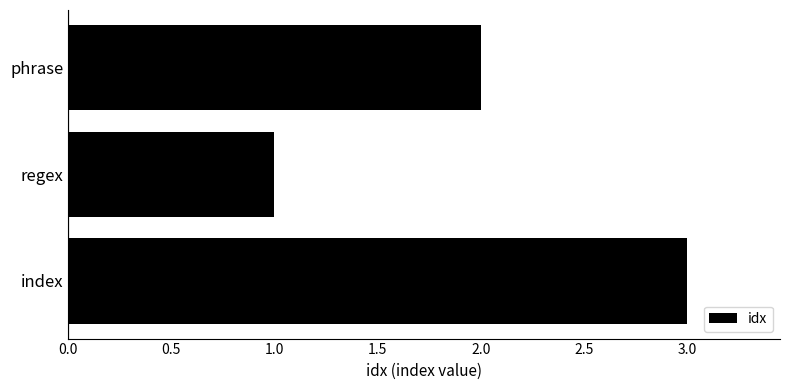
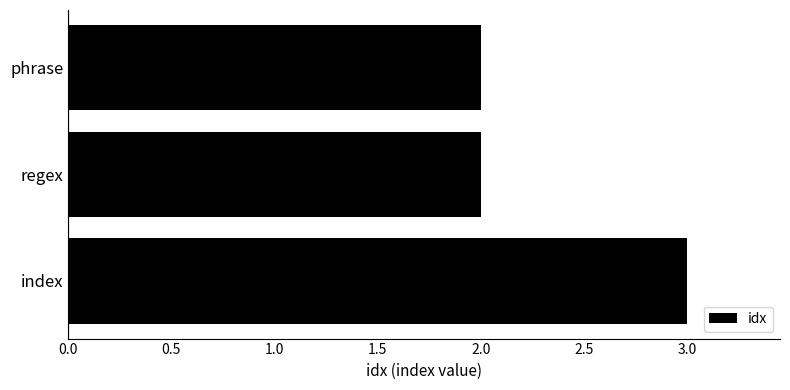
  {
    "phrase": 2,
-   "regex": 1,
+   "regex": 2,
    "index": 3
  }
